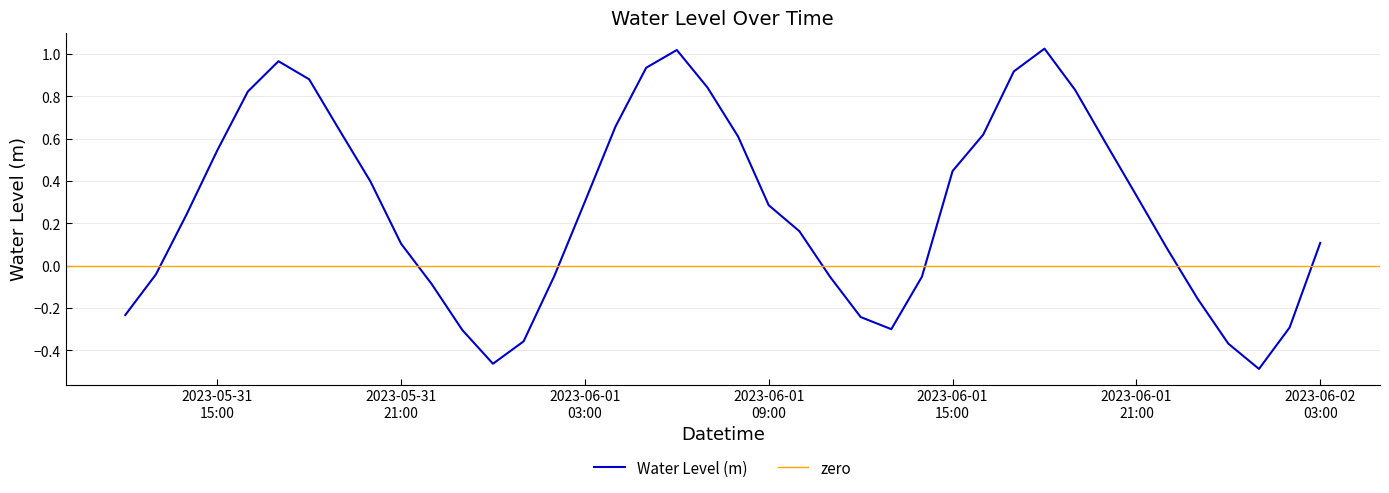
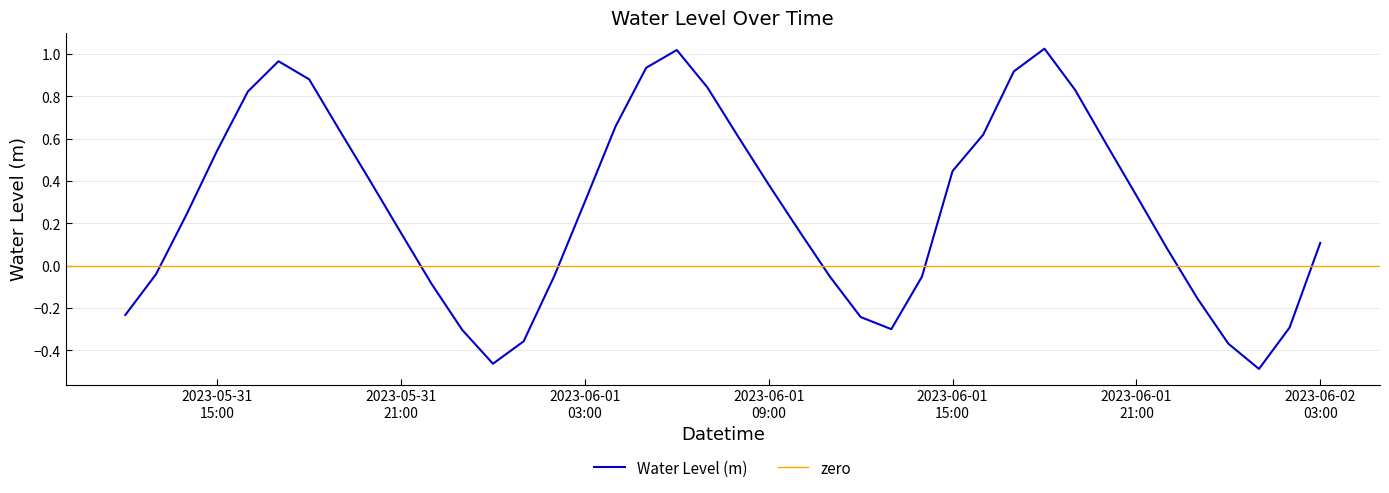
  {
    "2023-05-31 15:00": 0.54,
-   "2023-05-31 21:00": 0.10,
+   "2023-05-31 21:00": 0.15,
    "2023-06-01 03:00": 0.30,
-   "2023-06-01 09:00": 0.29,
+   "2023-06-01 09:00": 0.38,
    "2023-06-01 15:00": 0.45,
    "2023-06-01 21:00": 0.33,
    "2023-06-02 03:00": 0.11
  }
